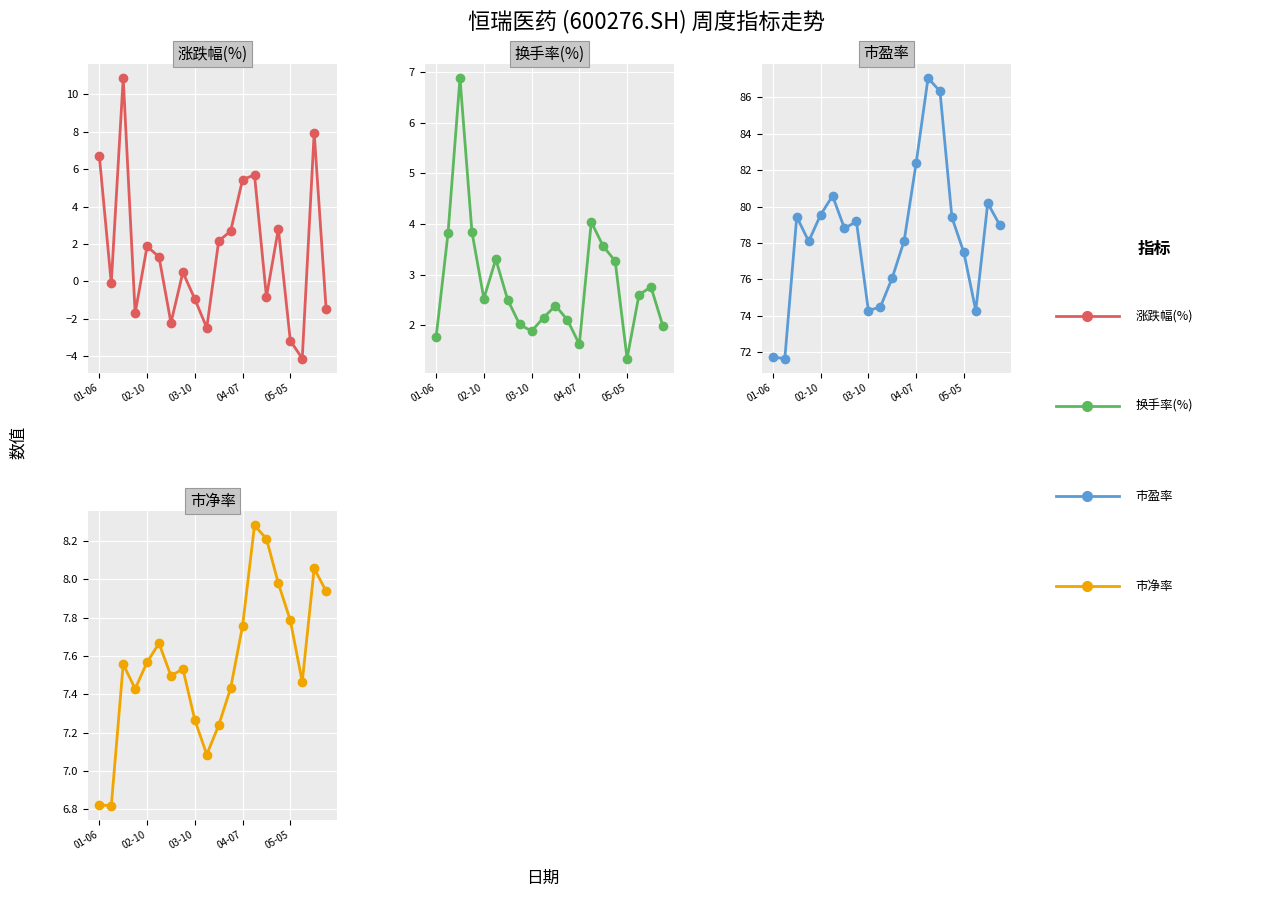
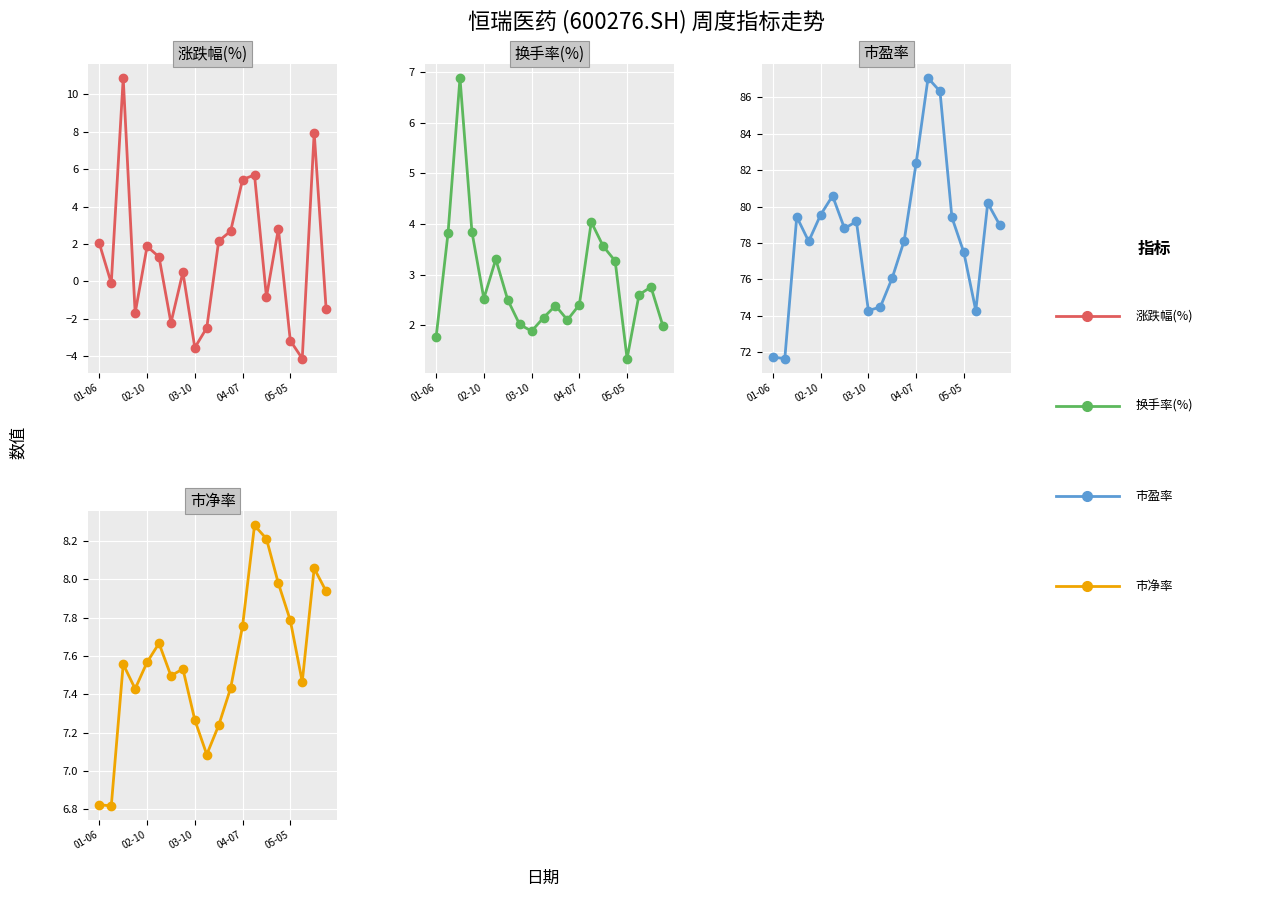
  {
    "涨跌幅(%)": {
-     "01-06": 6.7,
+     "01-06": 2.0,
      "02-10": 1.9,
-     "03-10": -0.9,
+     "03-10": -3.5,
      "04-07": 5.4,
      "05-05": -3.2
    },
    "换手率(%)": {
      "01-06": 1.8,
      "02-10": 2.5,
      "03-10": 1.9,
-     "04-07": 1.6,
+     "04-07": 2.4,
      "05-05": 1.3
    },
    "市盈率": {
      "01-06": 71.7,
      "02-10": 79.5,
      "03-10": 74.3,
      "04-07": 82.4,
      "05-05": 77.5
    },
    "市净率": {
      "01-06": 6.82,
      "02-10": 7.57,
      "03-10": 7.27,
      "04-07": 7.76,
      "05-05": 7.79
    }
  }
